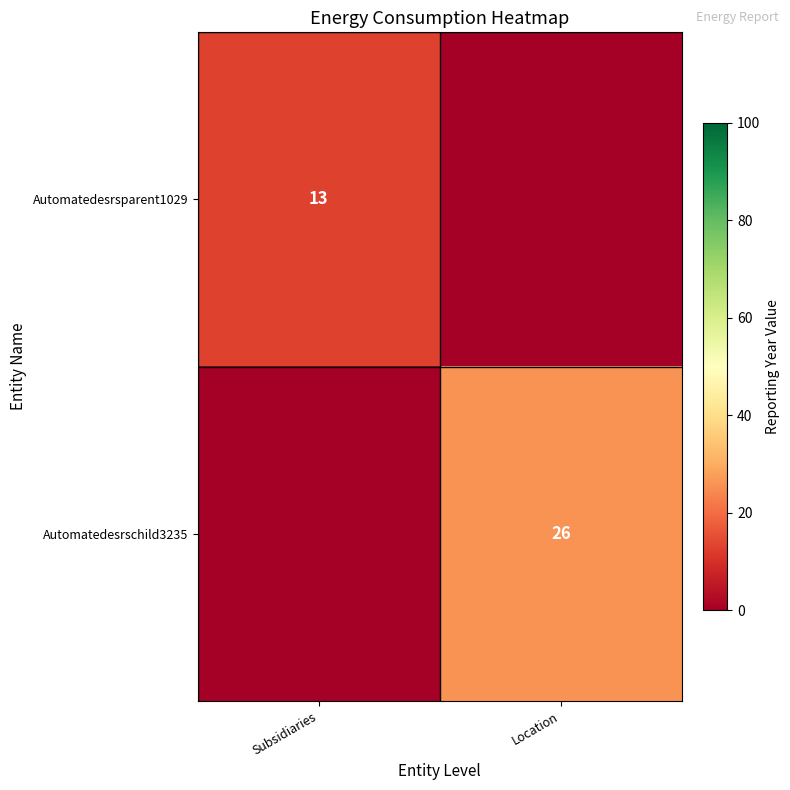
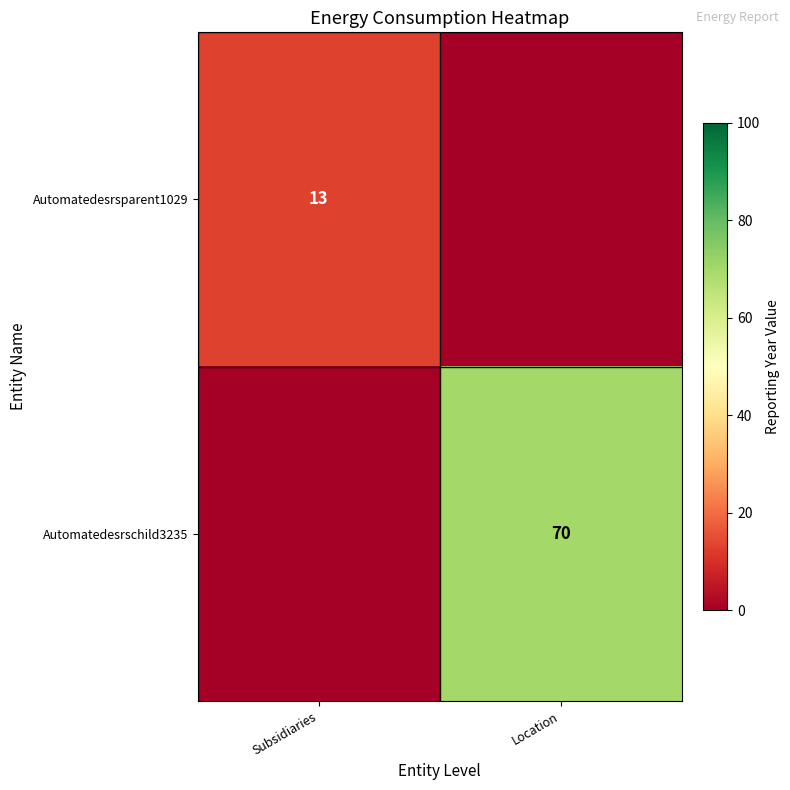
  {
    "Automatedesrsparent1029": {
      "Subsidiaries": 13
    },
    "Automatedesrschild3235": {
-     "Location": 26
+     "Location": 70
    }
  }
